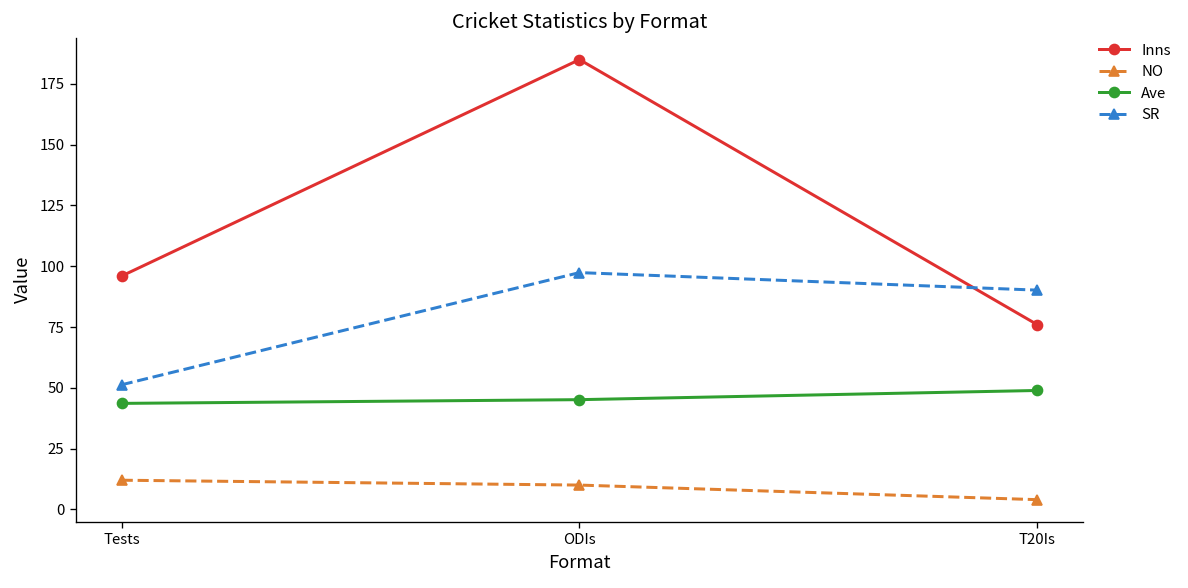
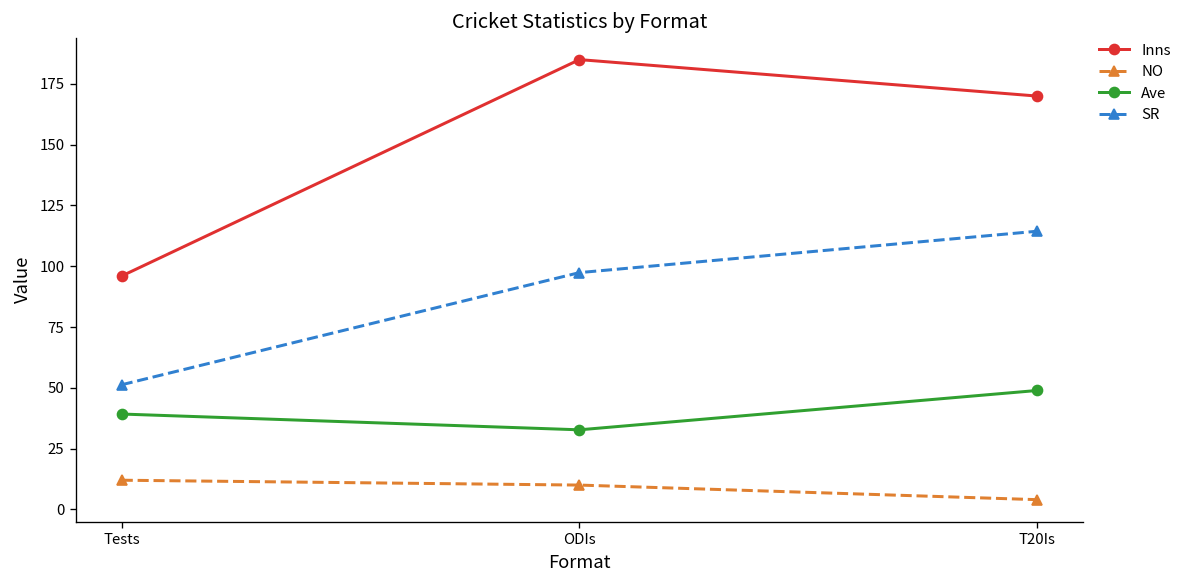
  {
    "Inns": {
      "Tests": 96,
      "ODIs": 185,
-     "T20Is": 76
+     "T20Is": 170
    },
    "NO": {
      "Tests": 12,
      "ODIs": 10,
      "T20Is": 4
    },
    "Ave": {
-     "Tests": 44,
-     "ODIs": 45,
+     "Tests": 39,
+     "ODIs": 33,
      "T20Is": 49
    },
    "SR": {
      "Tests": 51,
      "ODIs": 97,
-     "T20Is": 90
+     "T20Is": 114
    }
  }
